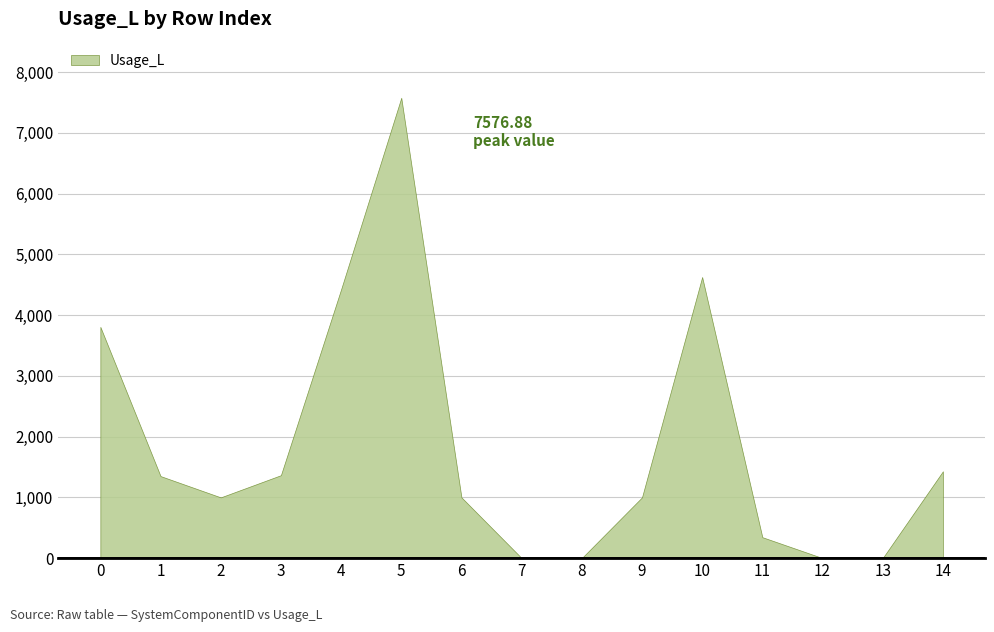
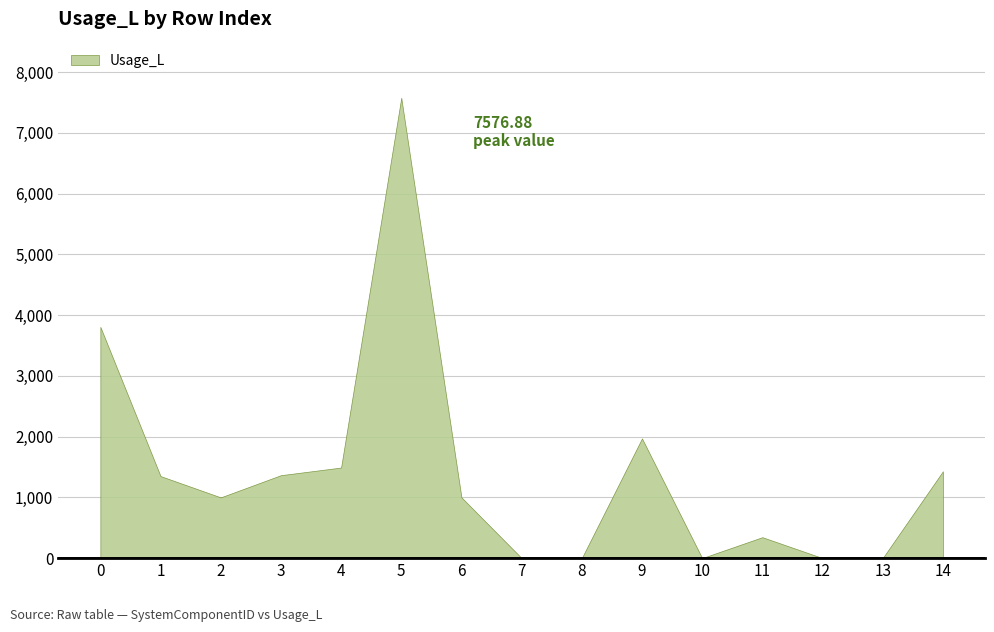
  {
    "0": "3,800",
    "1": "1,400",
    "2": "1,000",
    "3": "1,400",
-   "4": "4,400",
+   "4": "1,500",
    "5": "7,600",
    "6": "1,000",
-   "9": "1,000",
-   "10": "4,600",
+   "9": "2,000",
+   "10": "0",
    "11": "300",
    "14": "1,400"
  }
